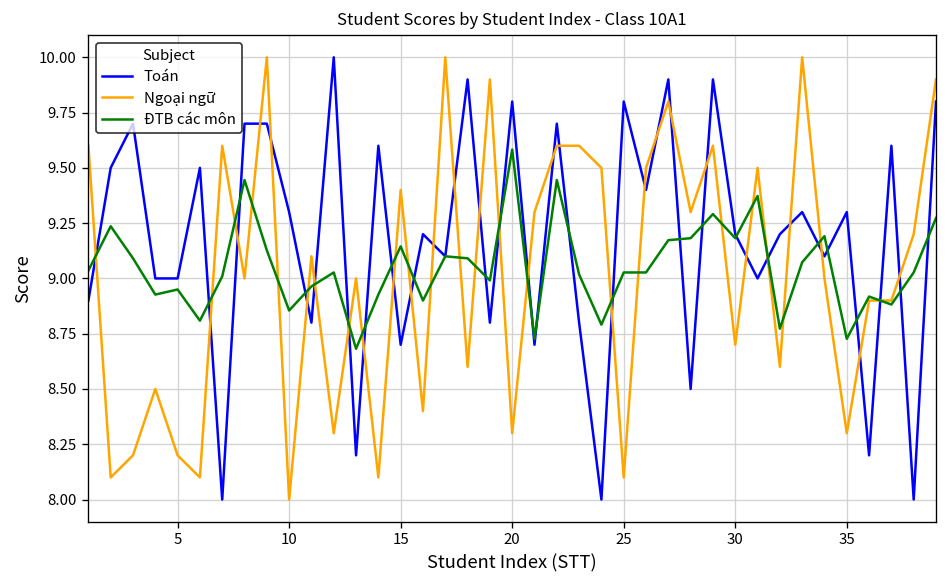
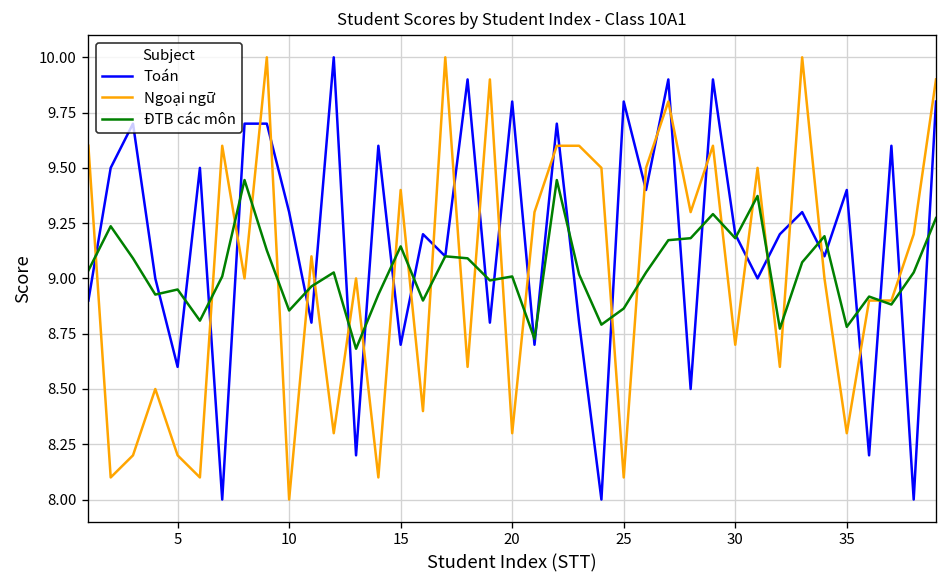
  {
    "Toán": {
-     "5": 9.0,
+     "5": 8.6,
      "10": 9.3,
      "15": 8.7,
      "20": 9.8,
      "25": 9.8,
      "30": 9.2,
-     "35": 9.3
+     "35": 9.4
    },
    "Ngoại ngữ": {
      "5": 8.20,
      "10": 8.00,
      "15": 9.40,
      "20": 8.30,
      "25": 8.10,
      "30": 8.70,
      "35": 8.30
    },
    "ĐTB các môn": {
      "5": 8.95,
      "10": 8.86,
      "15": 9.15,
-     "20": 9.58,
-     "25": 9.03,
+     "20": 9.01,
+     "25": 8.86,
      "30": 9.18,
-     "35": 8.73
+     "35": 8.78
    }
  }
